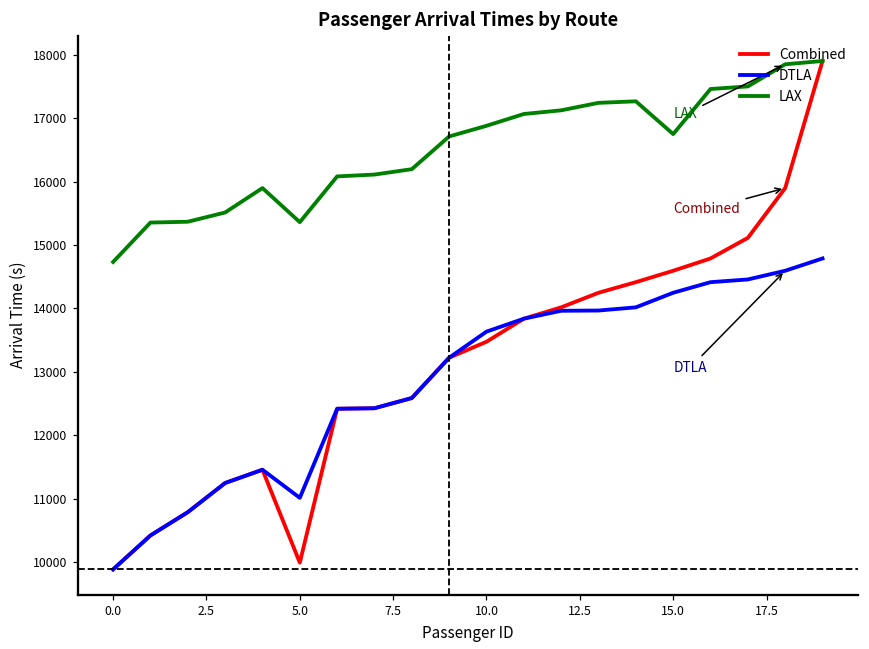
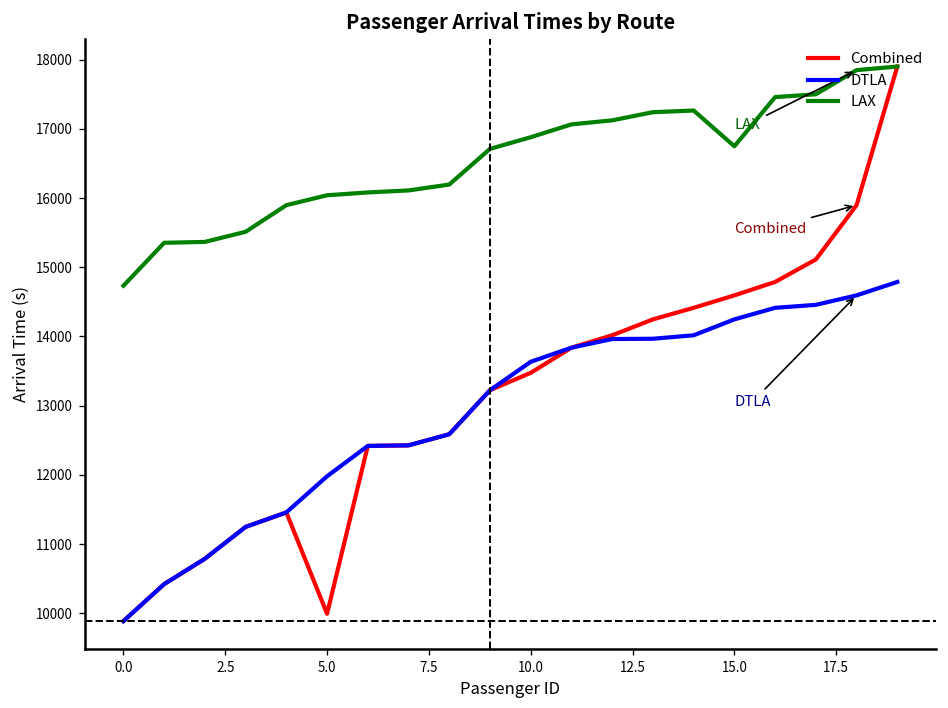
  {
    "Combined": {
      "5.0": 10000,
      "10.0": 13500,
      "15.0": 14600
    },
    "DTLA": {
-     "5.0": 11000,
+     "5.0": 12000,
      "10.0": 13600,
      "15.0": 14200
    },
    "LAX": {
      "0.0": 14700,
-     "5.0": 15400,
+     "5.0": 16000,
      "10.0": 16900,
      "15.0": 16700
    }
  }
